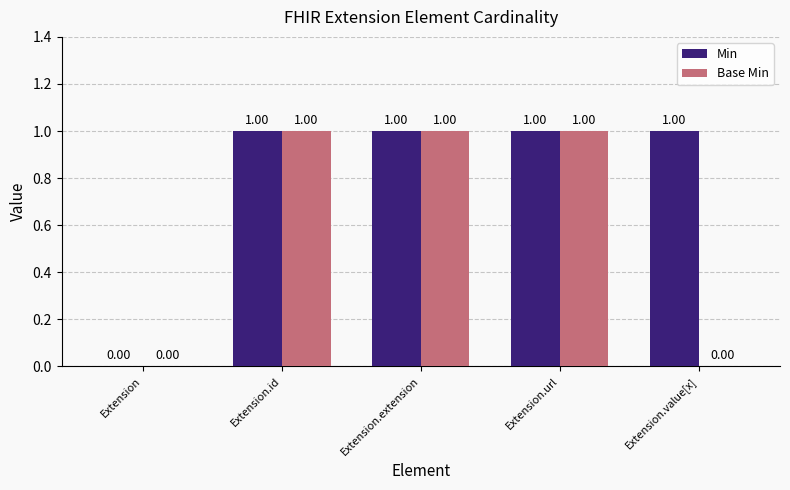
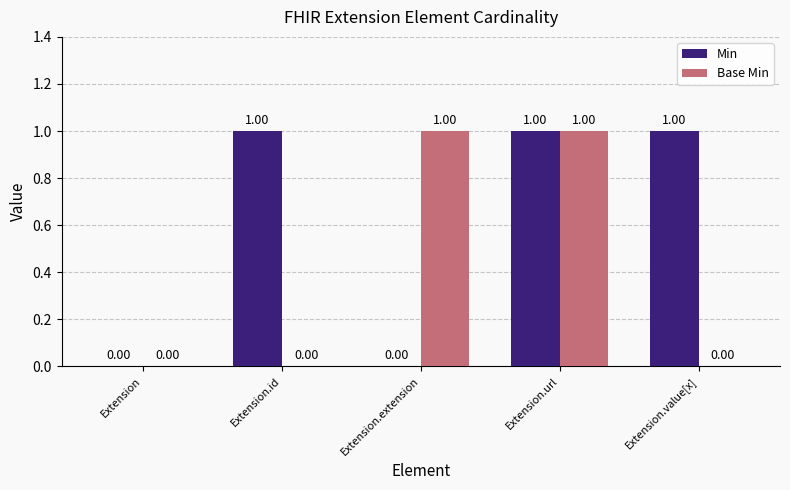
  {
    "Min": {
      "Extension": 0.00,
      "Extension.id": 1.00,
-     "Extension.extension": 1.00,
+     "Extension.extension": 0.00,
      "Extension.url": 1.00,
      "Extension.value[x]": 1.00
    },
    "Base Min": {
      "Extension": 0.00,
-     "Extension.id": 1.00,
+     "Extension.id": 0.00,
      "Extension.extension": 1.00,
      "Extension.url": 1.00,
      "Extension.value[x]": 0.00
    }
  }
